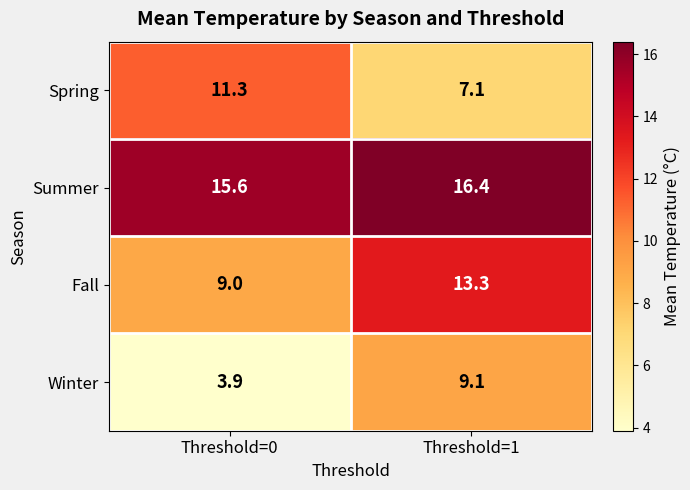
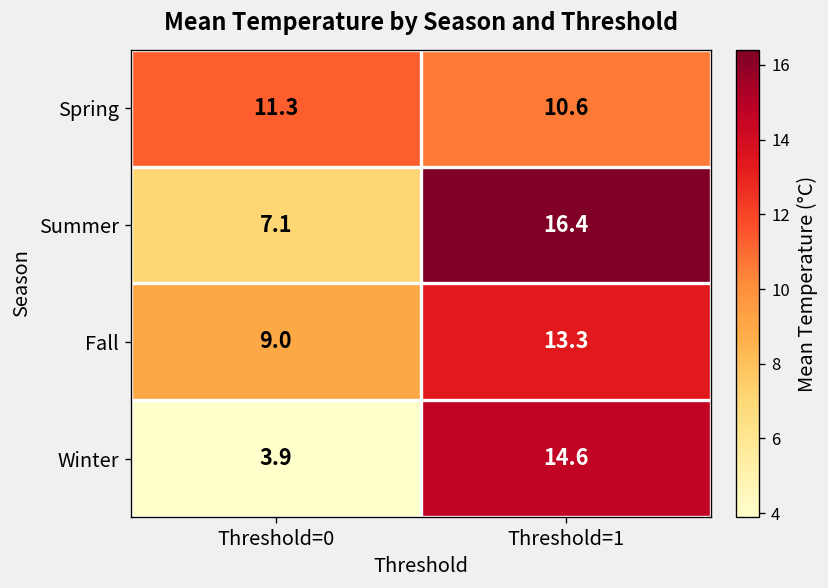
  {
    "Spring": {
      "Threshold=0": 11.3,
-     "Threshold=1": 7.1
+     "Threshold=1": 10.6
    },
    "Summer": {
-     "Threshold=0": 15.6,
+     "Threshold=0": 7.1,
      "Threshold=1": 16.4
    },
    "Fall": {
      "Threshold=0": 9.0,
      "Threshold=1": 13.3
    },
    "Winter": {
      "Threshold=0": 3.9,
-     "Threshold=1": 9.1
+     "Threshold=1": 14.6
    }
  }
